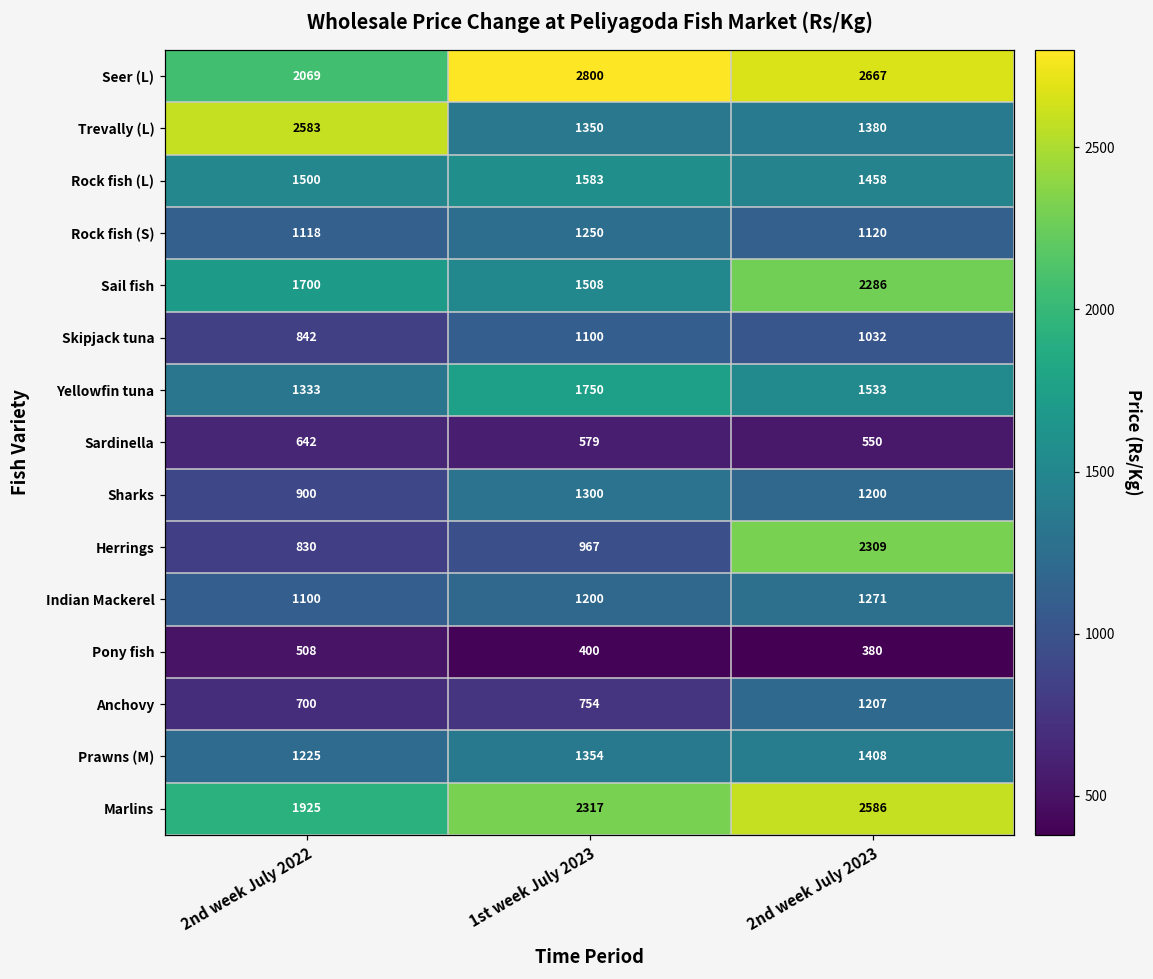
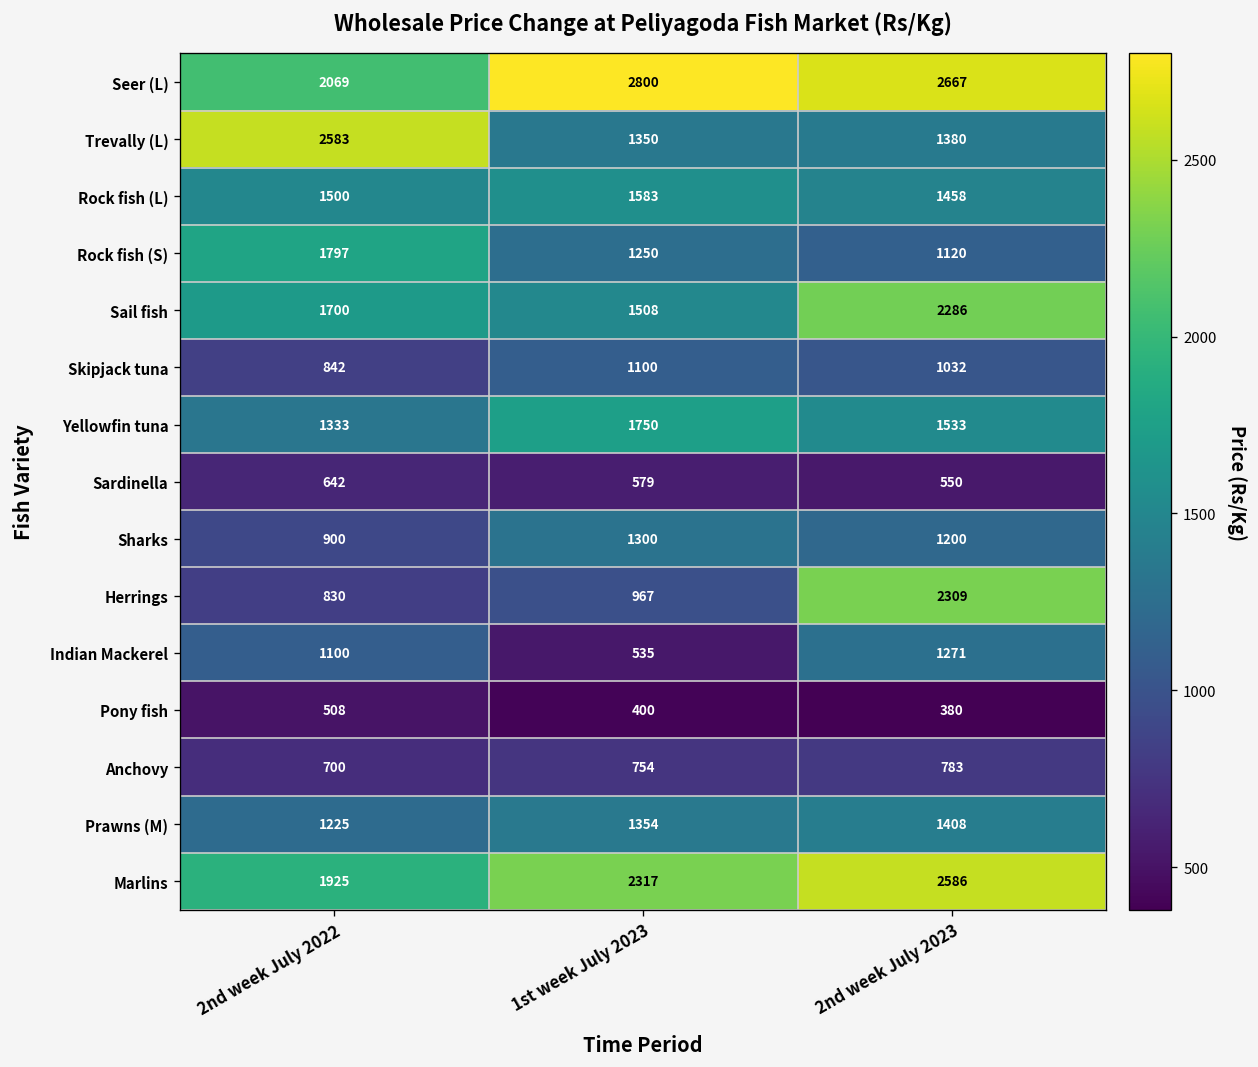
  {
    "Seer (L)": {
      "2nd week July 2022": 2069,
      "1st week July 2023": 2800,
      "2nd week July 2023": 2667
    },
    "Trevally (L)": {
      "2nd week July 2022": 2583,
      "1st week July 2023": 1350,
      "2nd week July 2023": 1380
    },
    "Rock fish (L)": {
      "2nd week July 2022": 1500,
      "1st week July 2023": 1583,
      "2nd week July 2023": 1458
    },
    "Rock fish (S)": {
-     "2nd week July 2022": 1118,
+     "2nd week July 2022": 1797,
      "1st week July 2023": 1250,
      "2nd week July 2023": 1120
    },
    "Sail fish": {
      "2nd week July 2022": 1700,
      "1st week July 2023": 1508,
      "2nd week July 2023": 2286
    },
    "Skipjack tuna": {
      "2nd week July 2022": 842,
      "1st week July 2023": 1100,
      "2nd week July 2023": 1032
    },
    "Yellowfin tuna": {
      "2nd week July 2022": 1333,
      "1st week July 2023": 1750,
      "2nd week July 2023": 1533
    },
    "Sardinella": {
      "2nd week July 2022": 642,
      "1st week July 2023": 579,
      "2nd week July 2023": 550
    },
    "Sharks": {
      "2nd week July 2022": 900,
      "1st week July 2023": 1300,
      "2nd week July 2023": 1200
    },
    "Herrings": {
      "2nd week July 2022": 830,
      "1st week July 2023": 967,
      "2nd week July 2023": 2309
    },
    "Indian Mackerel": {
      "2nd week July 2022": 1100,
-     "1st week July 2023": 1200,
+     "1st week July 2023": 535,
      "2nd week July 2023": 1271
    },
    "Pony fish": {
      "2nd week July 2022": 508,
      "1st week July 2023": 400,
      "2nd week July 2023": 380
    },
    "Anchovy": {
      "2nd week July 2022": 700,
      "1st week July 2023": 754,
-     "2nd week July 2023": 1207
+     "2nd week July 2023": 783
    },
    "Prawns (M)": {
      "2nd week July 2022": 1225,
      "1st week July 2023": 1354,
      "2nd week July 2023": 1408
    },
    "Marlins": {
      "2nd week July 2022": 1925,
      "1st week July 2023": 2317,
      "2nd week July 2023": 2586
    }
  }
